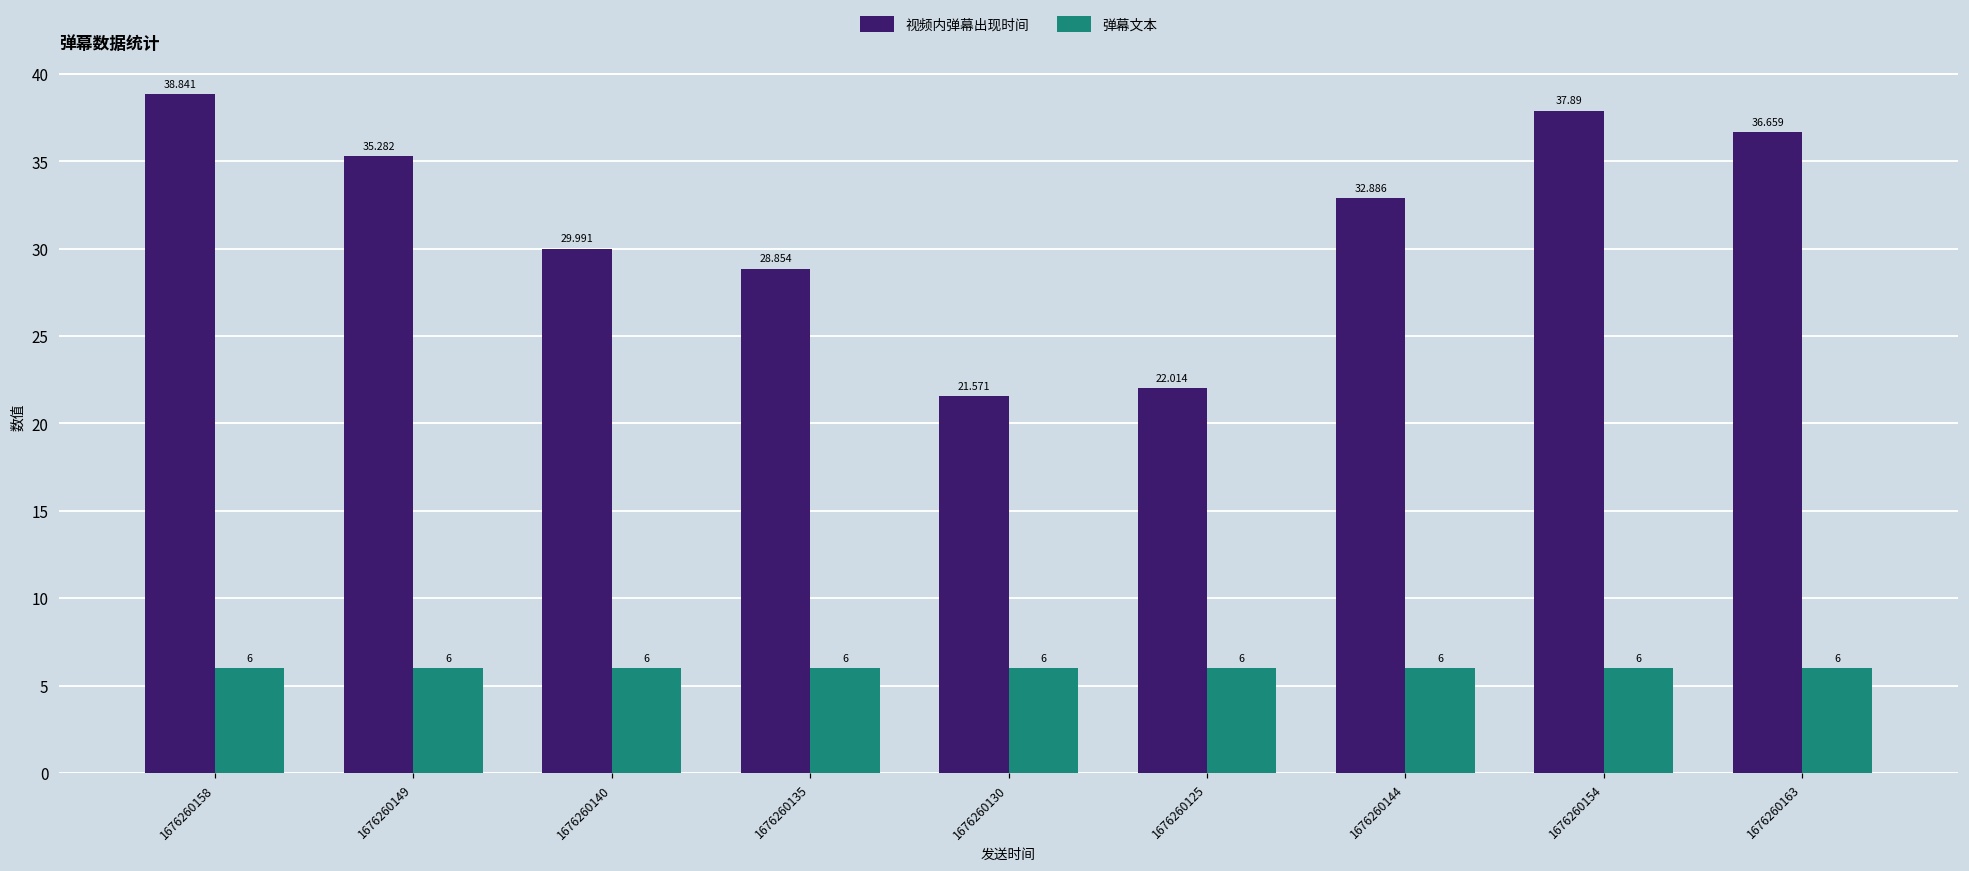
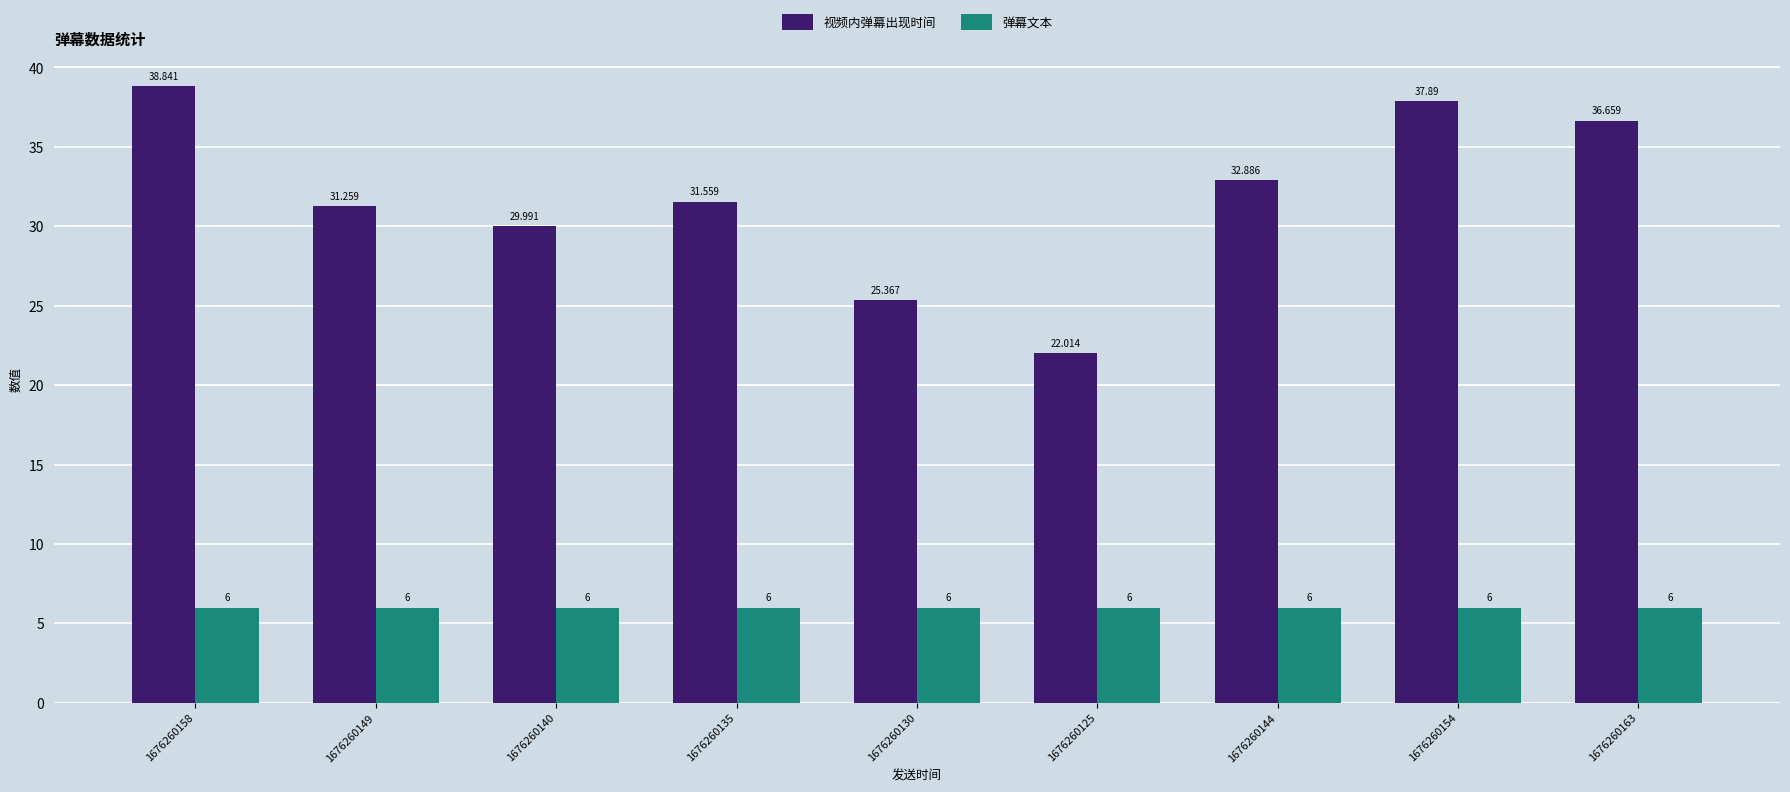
  {
    "视频内弹幕出现时间": {
      "1676260158": 38.841,
-     "1676260149": 35.282,
+     "1676260149": 31.259,
      "1676260140": 29.991,
-     "1676260135": 28.854,
-     "1676260130": 21.571,
+     "1676260135": 31.559,
+     "1676260130": 25.367,
      "1676260125": 22.014,
      "1676260144": 32.886,
      "1676260154": 37.89,
      "1676260163": 36.659
    },
    "弹幕文本": {
      "1676260158": 6,
      "1676260149": 6,
      "1676260140": 6,
      "1676260135": 6,
      "1676260130": 6,
      "1676260125": 6,
      "1676260144": 6,
      "1676260154": 6,
      "1676260163": 6
    }
  }
